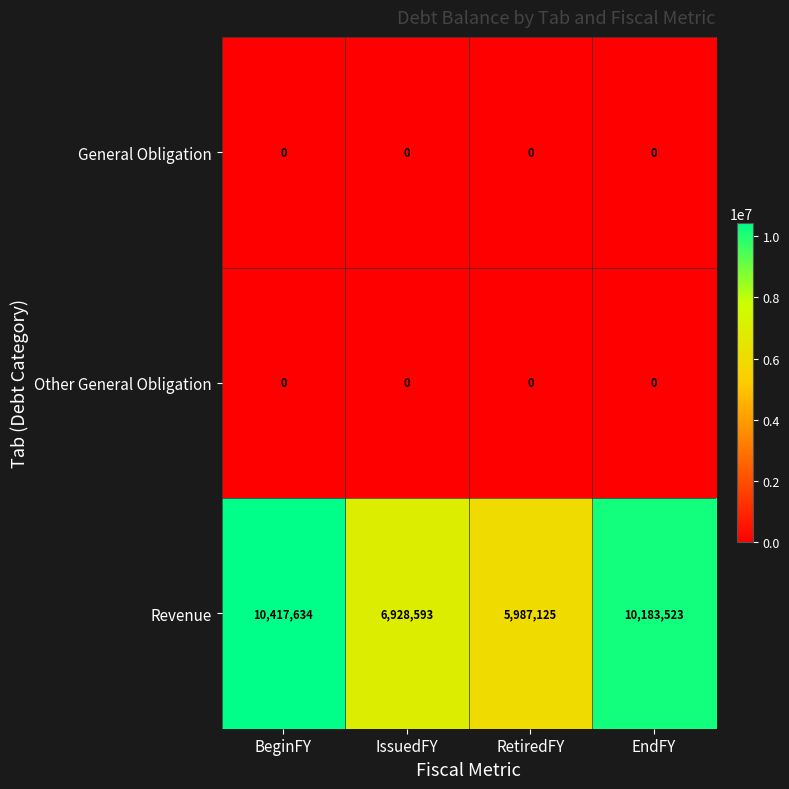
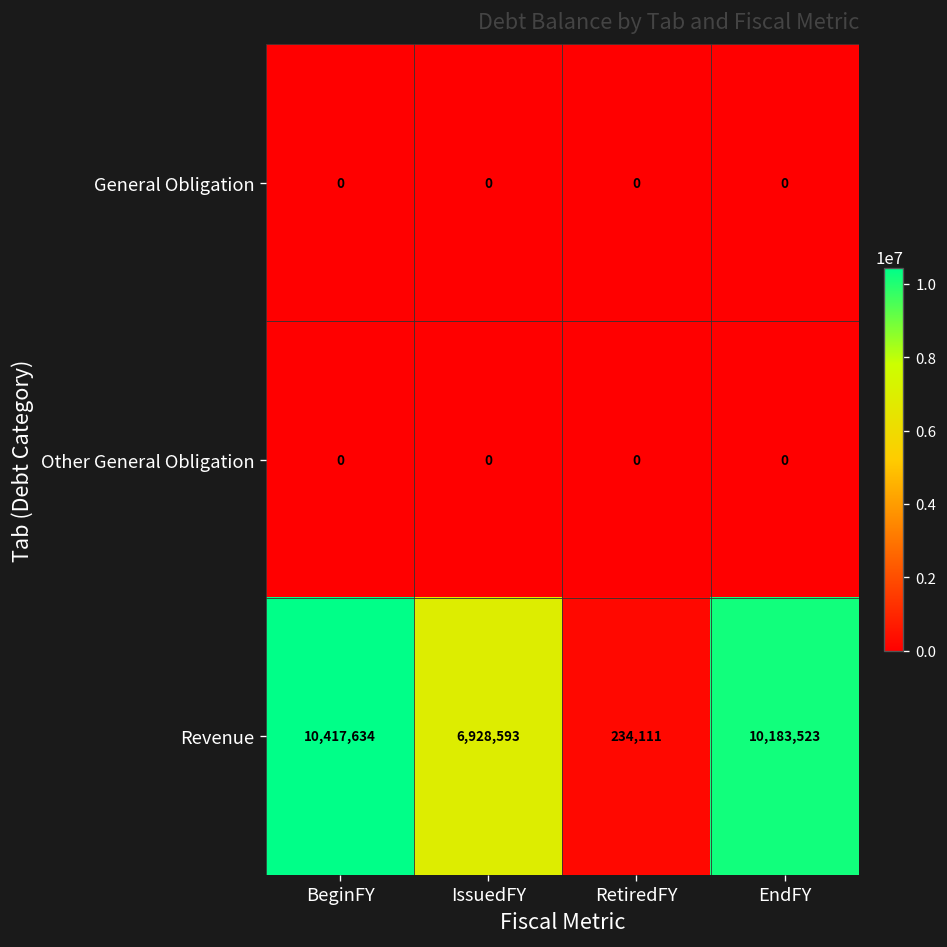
  {
    "General Obligation": {
      "BeginFY": "0",
      "IssuedFY": "0",
      "RetiredFY": "0",
      "EndFY": "0"
    },
    "Other General Obligation": {
      "BeginFY": "0",
      "IssuedFY": "0",
      "RetiredFY": "0",
      "EndFY": "0"
    },
    "Revenue": {
      "BeginFY": "10,417,634",
      "IssuedFY": "6,928,593",
-     "RetiredFY": "5,987,125",
+     "RetiredFY": "234,111",
      "EndFY": "10,183,523"
    }
  }
